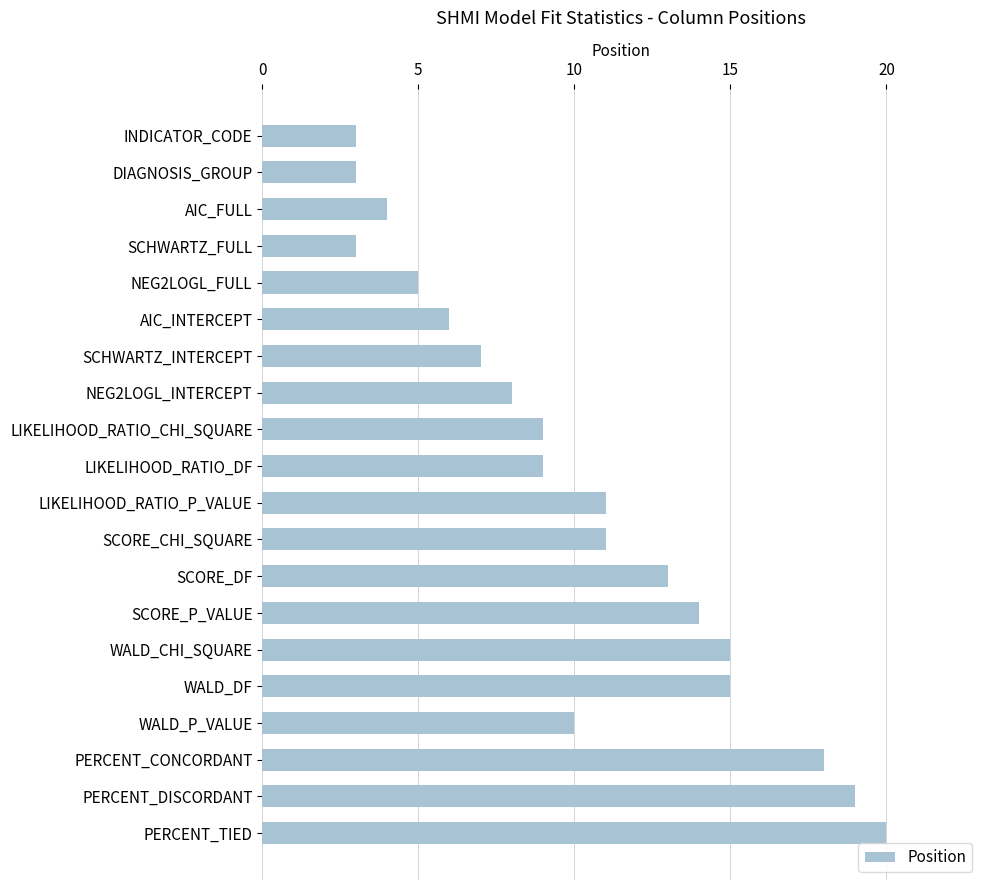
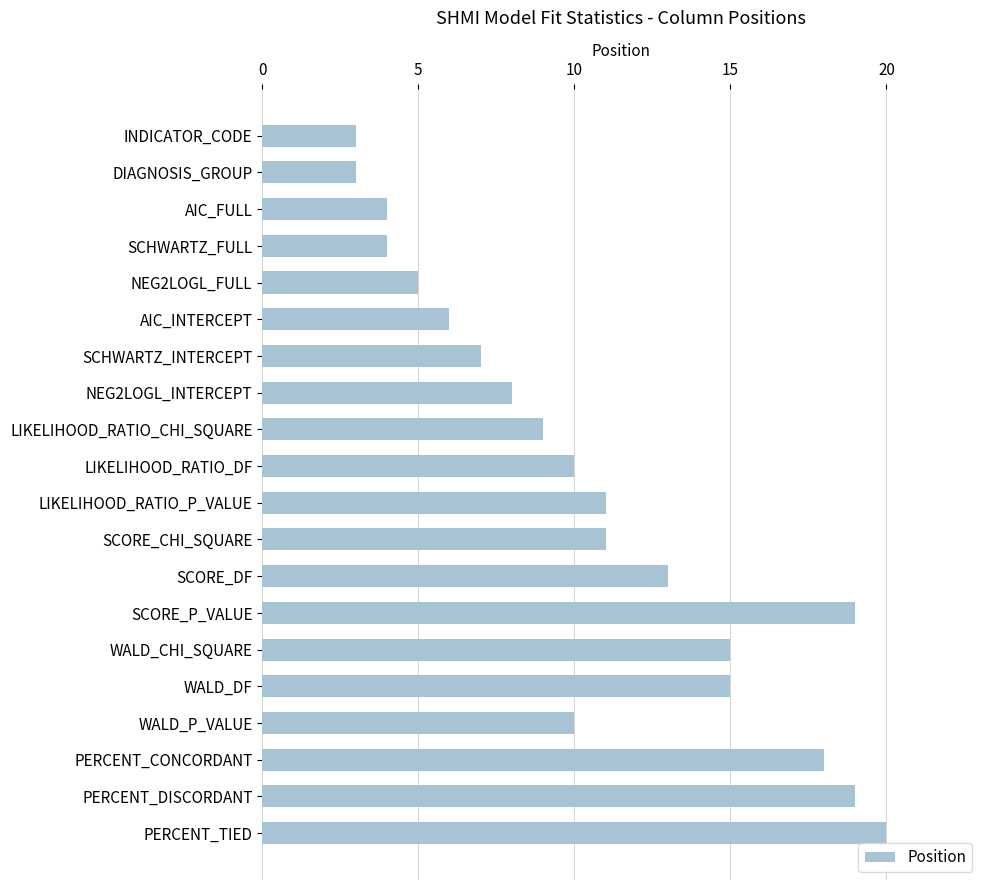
  {
    "INDICATOR_CODE": 3,
    "DIAGNOSIS_GROUP": 3,
    "AIC_FULL": 4,
-   "SCHWARTZ_FULL": 3,
+   "SCHWARTZ_FULL": 4,
    "NEG2LOGL_FULL": 5,
    "AIC_INTERCEPT": 6,
    "SCHWARTZ_INTERCEPT": 7,
    "NEG2LOGL_INTERCEPT": 8,
    "LIKELIHOOD_RATIO_CHI_SQUARE": 9,
-   "LIKELIHOOD_RATIO_DF": 9,
+   "LIKELIHOOD_RATIO_DF": 10,
    "LIKELIHOOD_RATIO_P_VALUE": 11,
    "SCORE_CHI_SQUARE": 11,
    "SCORE_DF": 13,
-   "SCORE_P_VALUE": 14,
+   "SCORE_P_VALUE": 19,
    "WALD_CHI_SQUARE": 15,
    "WALD_DF": 15,
    "WALD_P_VALUE": 10,
    "PERCENT_CONCORDANT": 18,
    "PERCENT_DISCORDANT": 19,
    "PERCENT_TIED": 20
  }
